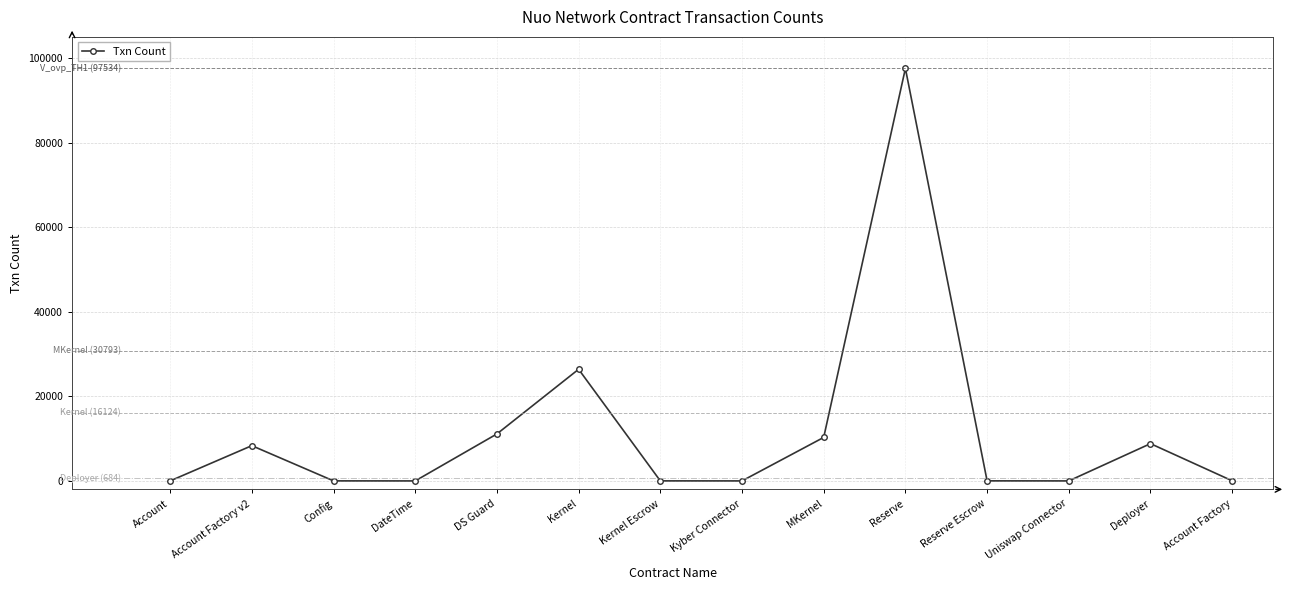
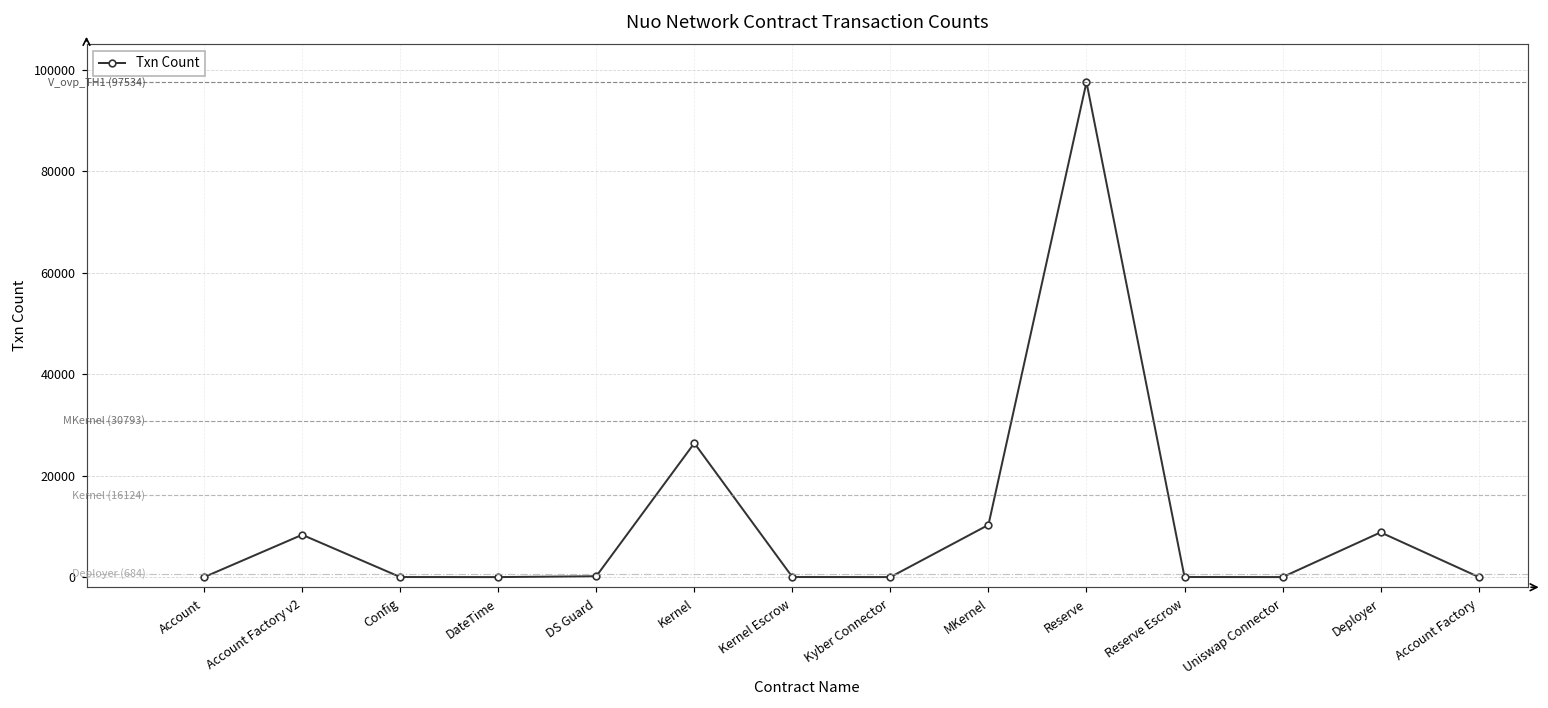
  {
    "Account": 0,
    "Account Factory v2": 8000,
    "Config": 0,
    "DateTime": 0,
-   "DS Guard": 11000,
+   "DS Guard": 0,
    "Kernel": 26000,
    "Kernel Escrow": 0,
    "Kyber Connector": 0,
    "MKernel": 10000,
    "Reserve": 98000,
    "Reserve Escrow": 0,
    "Uniswap Connector": 0,
    "Deployer": 9000,
    "Account Factory": 0
  }
